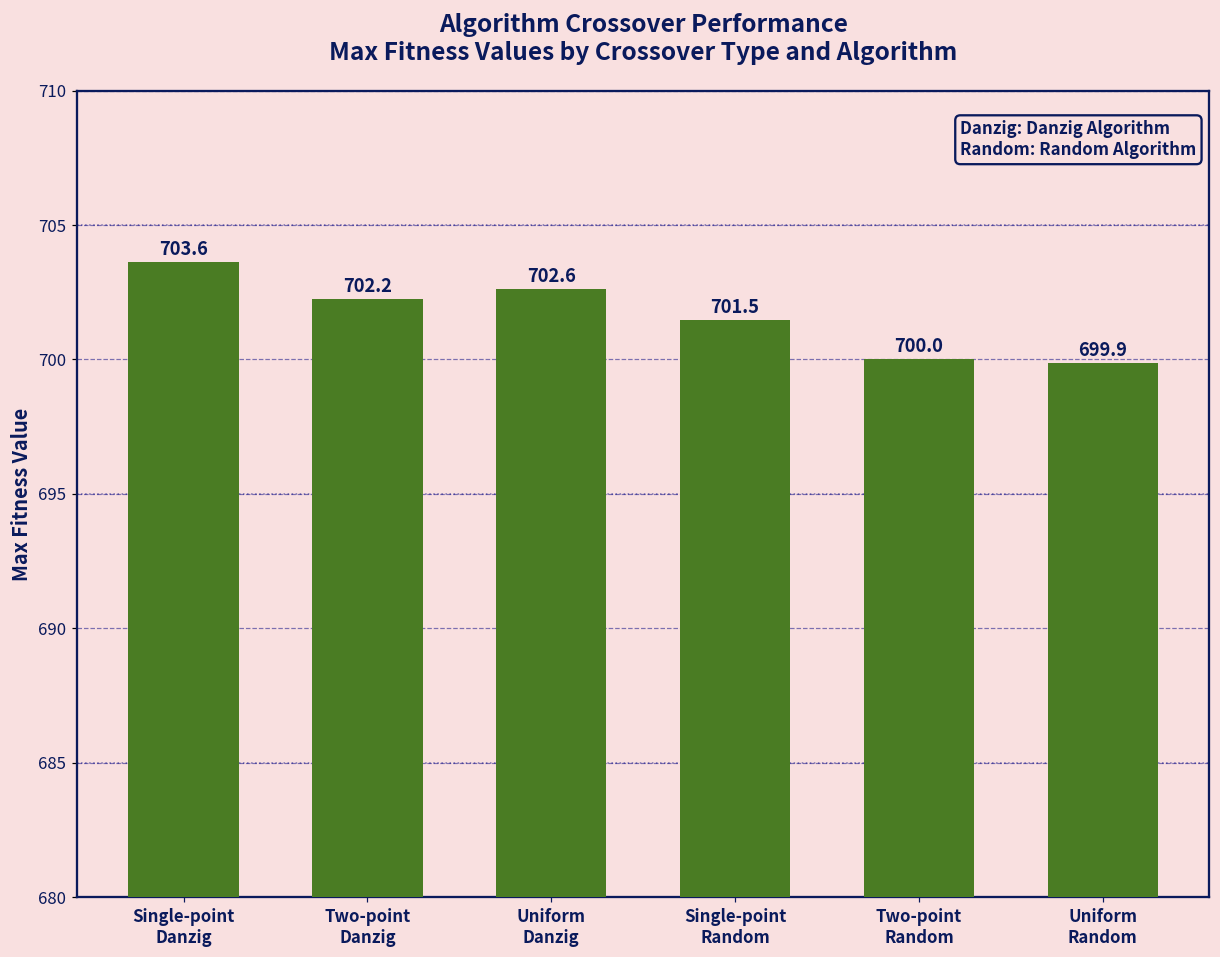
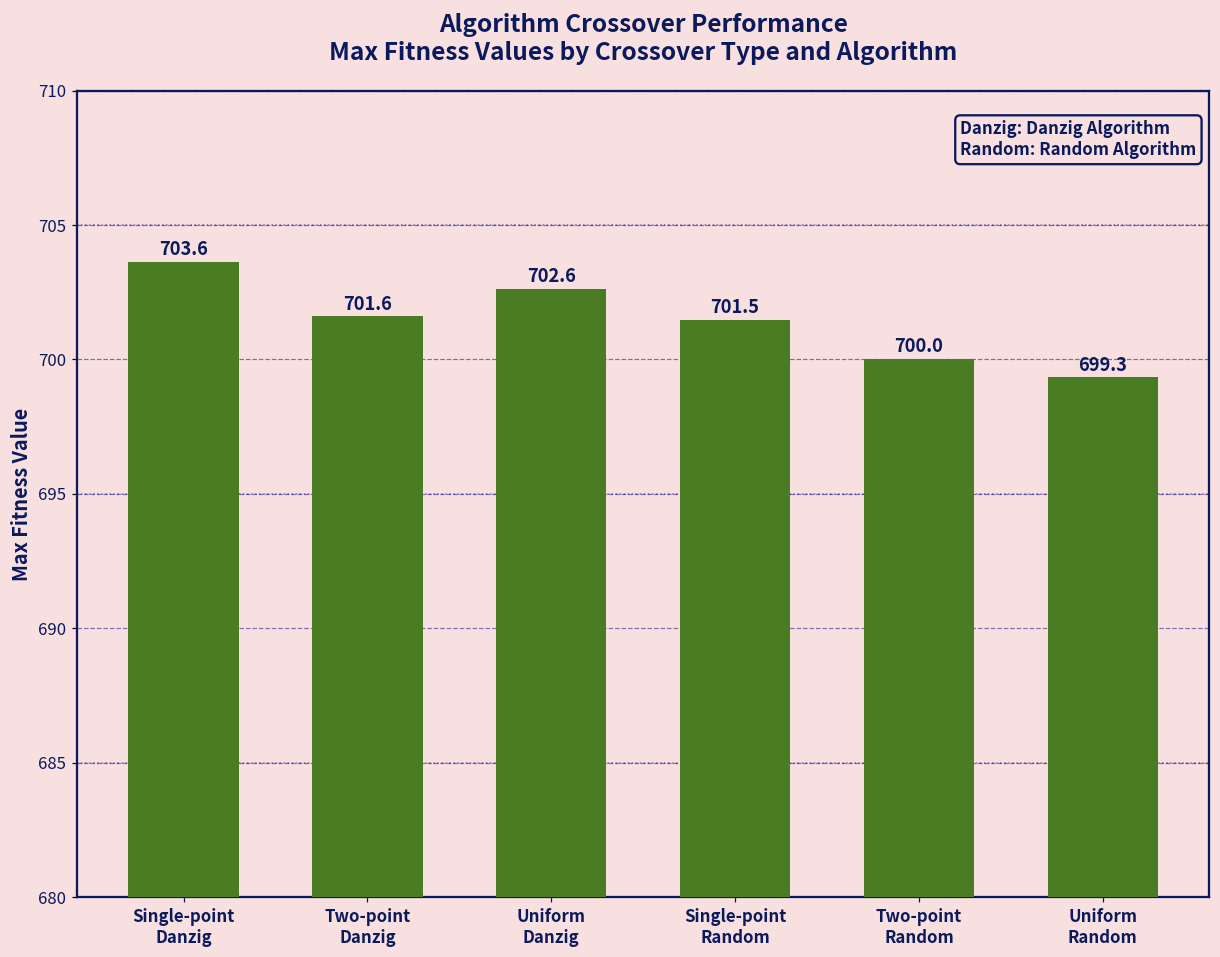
  {
    "Single-point Danzig": 703.6,
-   "Two-point Danzig": 702.2,
+   "Two-point Danzig": 701.6,
    "Uniform Danzig": 702.6,
    "Single-point Random": 701.5,
    "Two-point Random": 700.0,
-   "Uniform Random": 699.9
+   "Uniform Random": 699.3
  }
